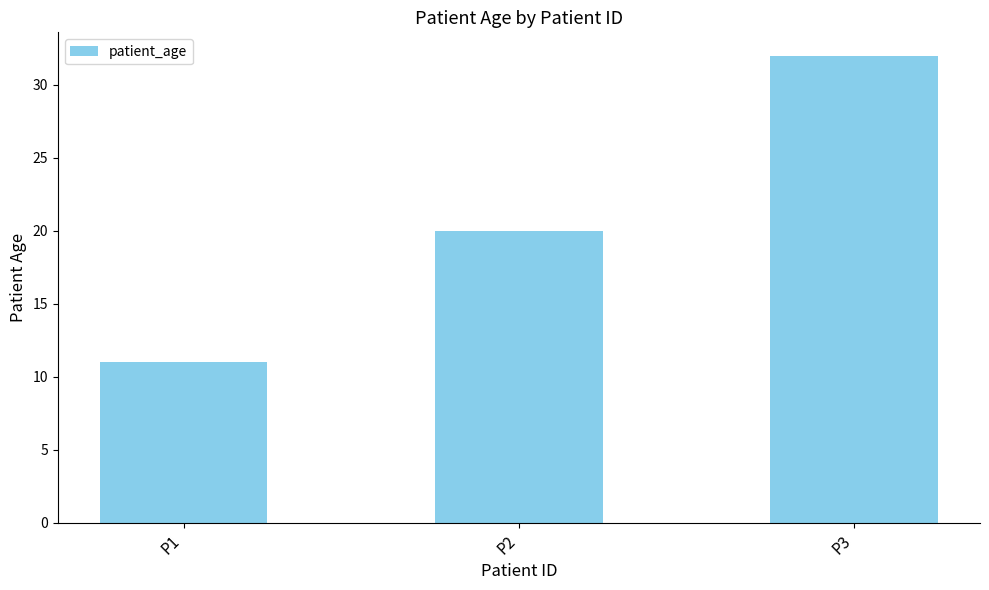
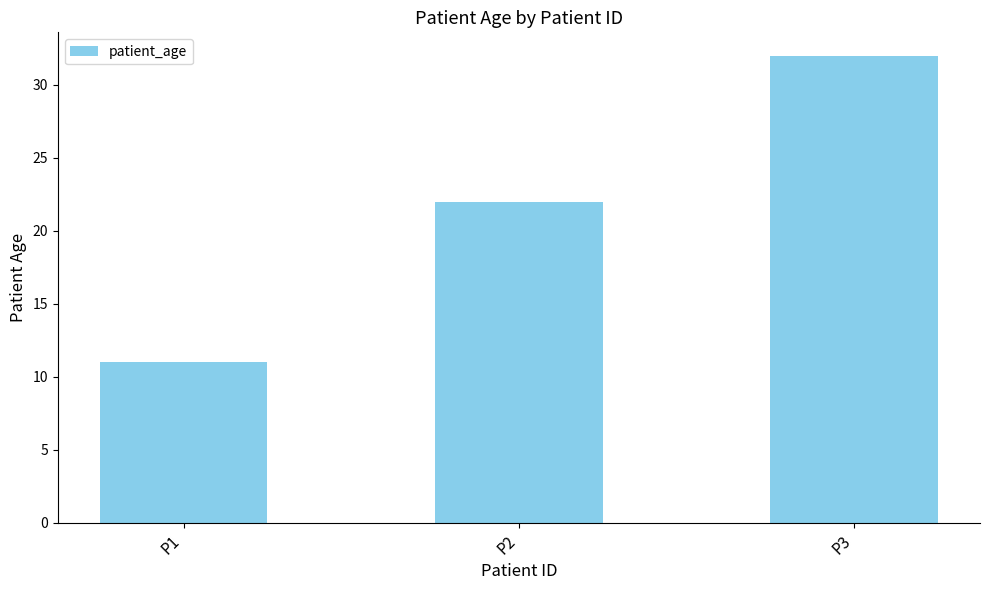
  {
    "P1": 11,
-   "P2": 20,
+   "P2": 22,
    "P3": 32
  }
